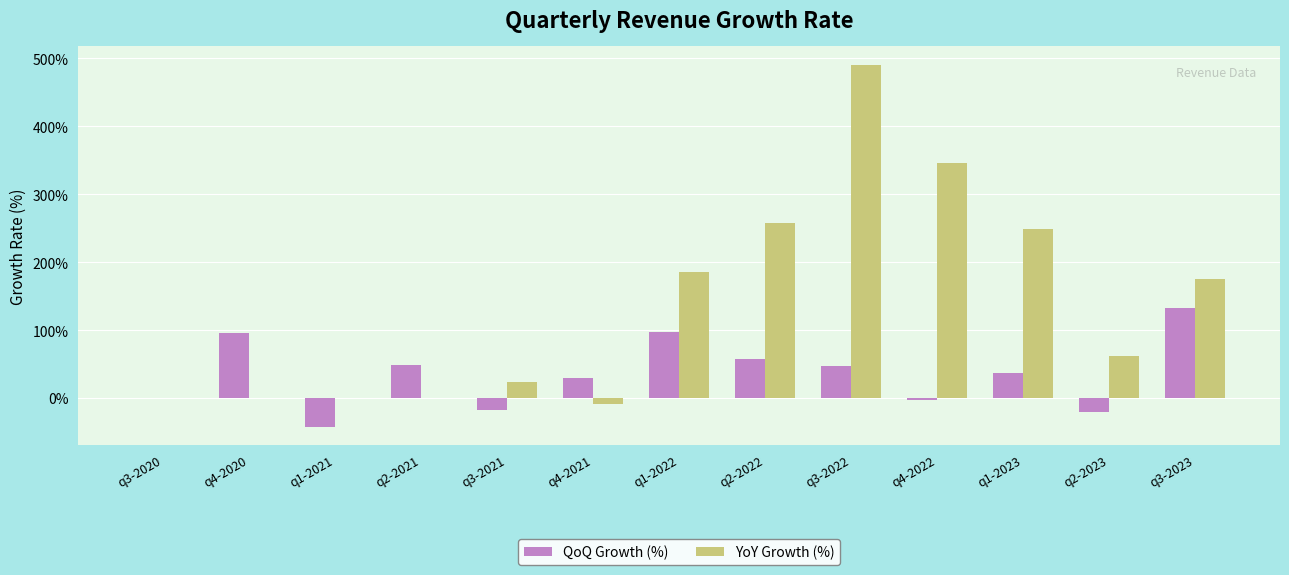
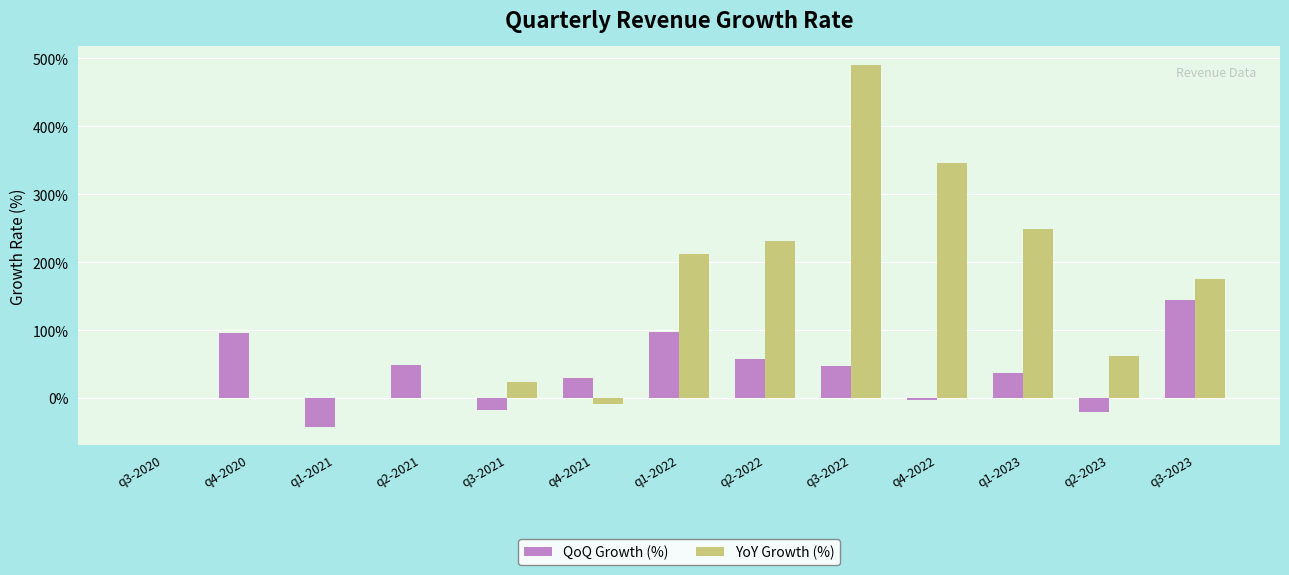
  {
    "QoQ Growth (%)": {
      "q3-2020": "0%",
      "q4-2020": "100%",
      "q1-2021": "-40%",
      "q2-2021": "50%",
      "q3-2021": "-20%",
      "q4-2021": "30%",
      "q1-2022": "100%",
      "q2-2022": "60%",
      "q3-2022": "50%",
      "q1-2023": "40%",
      "q2-2023": "-20%",
-     "q3-2023": "130%"
+     "q3-2023": "140%"
    },
    "YoY Growth (%)": {
      "q3-2020": "0%",
      "q4-2020": "0%",
      "q1-2021": "0%",
      "q2-2021": "0%",
      "q3-2021": "20%",
      "q4-2021": "-10%",
-     "q1-2022": "190%",
-     "q2-2022": "260%",
+     "q1-2022": "210%",
+     "q2-2022": "230%",
      "q3-2022": "490%",
      "q4-2022": "350%",
      "q1-2023": "250%",
      "q2-2023": "60%",
      "q3-2023": "180%"
    }
  }
